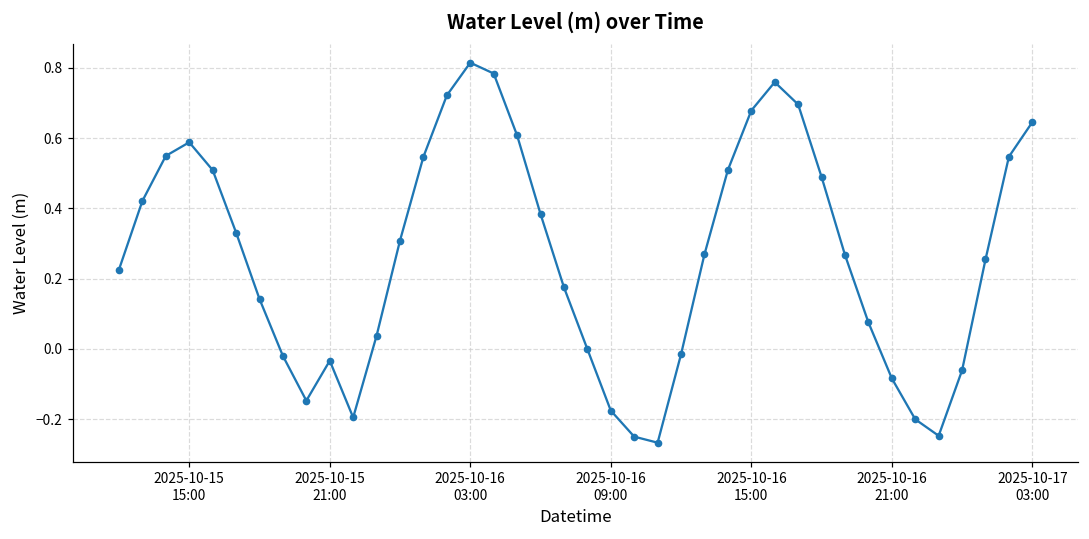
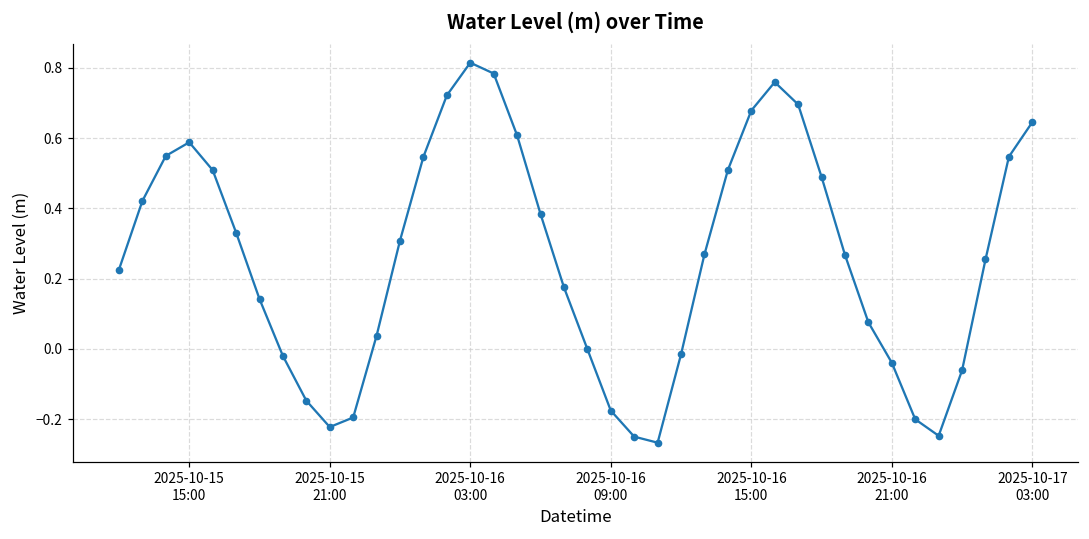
  {
    "2025-10-15 15:00": 0.59,
-   "2025-10-15 21:00": -0.03,
+   "2025-10-15 21:00": -0.22,
    "2025-10-16 03:00": 0.81,
    "2025-10-16 09:00": -0.18,
    "2025-10-16 15:00": 0.68,
-   "2025-10-16 21:00": -0.08,
+   "2025-10-16 21:00": -0.04,
    "2025-10-17 03:00": 0.65
  }
